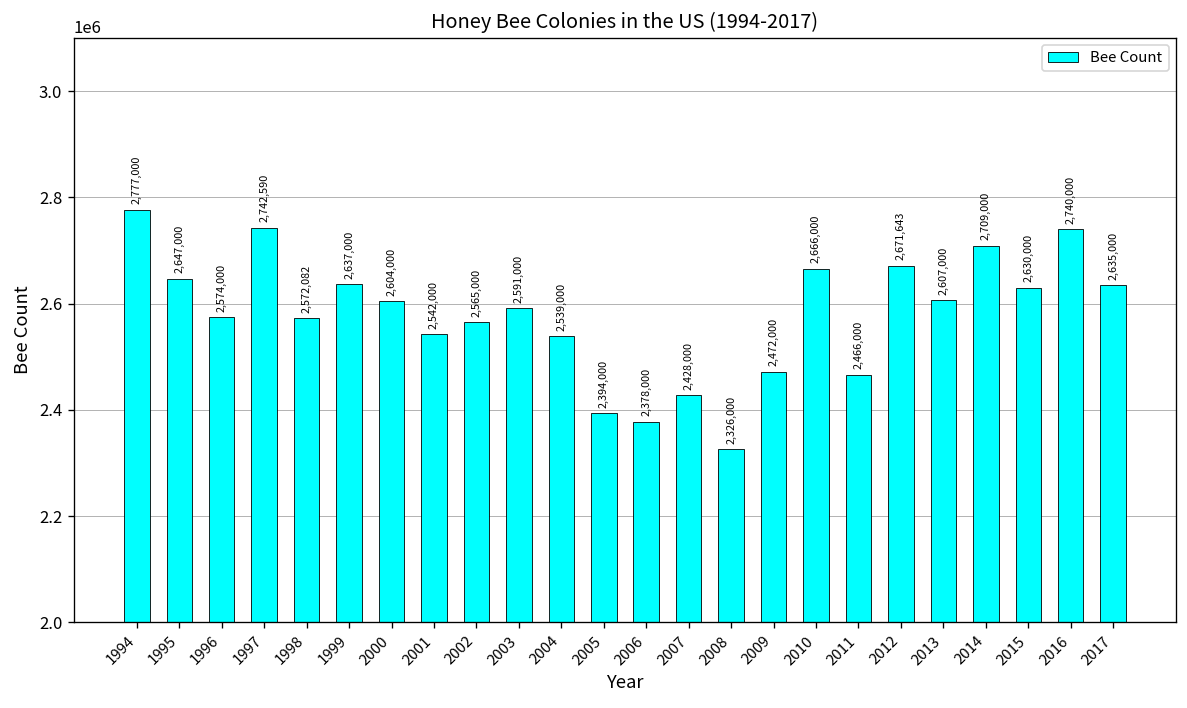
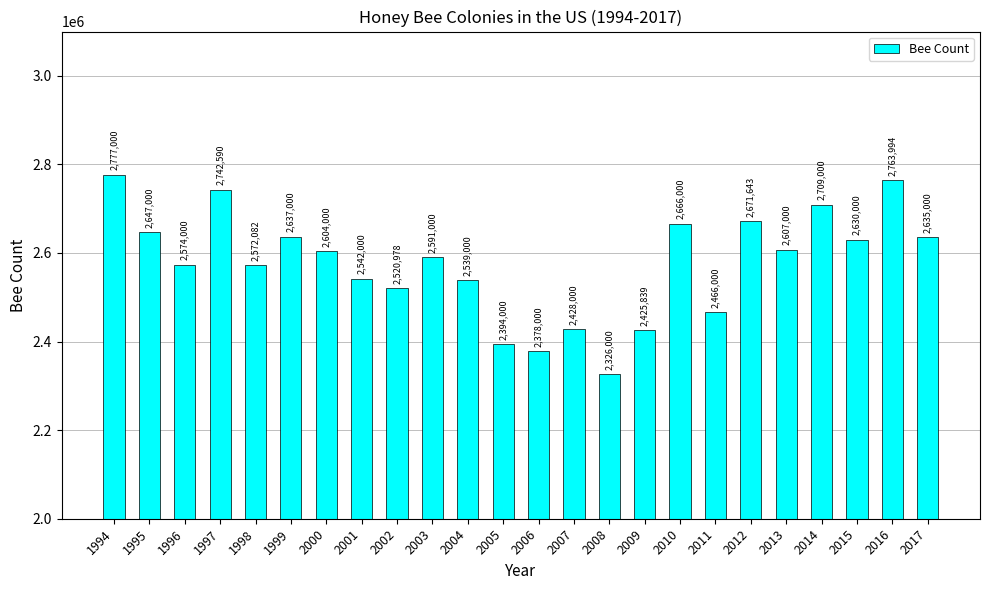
  {
    "1994": "2,777,000",
    "1995": "2,647,000",
    "1996": "2,574,000",
    "1997": "2,742,590",
    "1998": "2,572,082",
    "1999": "2,637,000",
    "2000": "2,604,000",
    "2001": "2,542,000",
-   "2002": "2,565,000",
+   "2002": "2,520,978",
    "2003": "2,591,000",
    "2004": "2,539,000",
    "2005": "2,394,000",
    "2006": "2,378,000",
    "2007": "2,428,000",
    "2008": "2,326,000",
-   "2009": "2,472,000",
+   "2009": "2,425,839",
    "2010": "2,666,000",
    "2011": "2,466,000",
    "2012": "2,671,643",
    "2013": "2,607,000",
    "2014": "2,709,000",
    "2015": "2,630,000",
-   "2016": "2,740,000",
+   "2016": "2,763,994",
    "2017": "2,635,000"
  }
